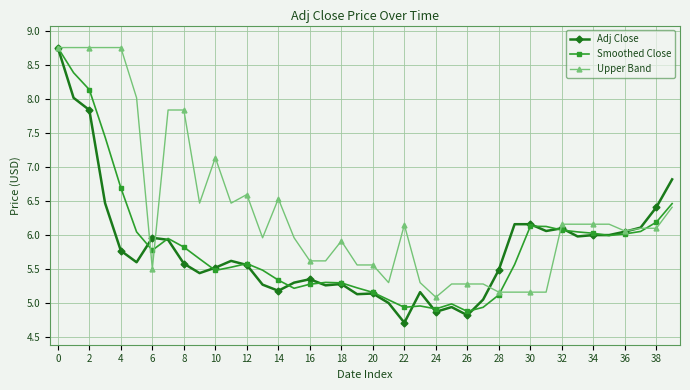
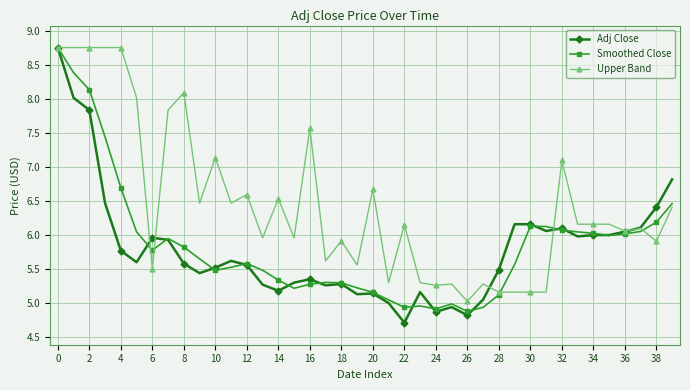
  {
    "Upper Band": {
      "2": 8.8,
      "4": 8.8,
      "6": 5.5,
-     "8": 7.8,
+     "8": 8.1,
      "10": 7.1,
      "12": 6.6,
      "14": 6.5,
-     "16": 5.6,
+     "16": 7.6,
      "18": 5.9,
-     "20": 5.6,
+     "20": 6.7,
      "22": 6.2,
-     "24": 5.1,
-     "26": 5.3,
+     "24": 5.3,
+     "26": 5.0,
      "28": 5.2,
      "30": 5.2,
-     "32": 6.2,
+     "32": 7.1,
      "34": 6.2,
-     "38": 6.1
+     "38": 5.9
    }
  }
